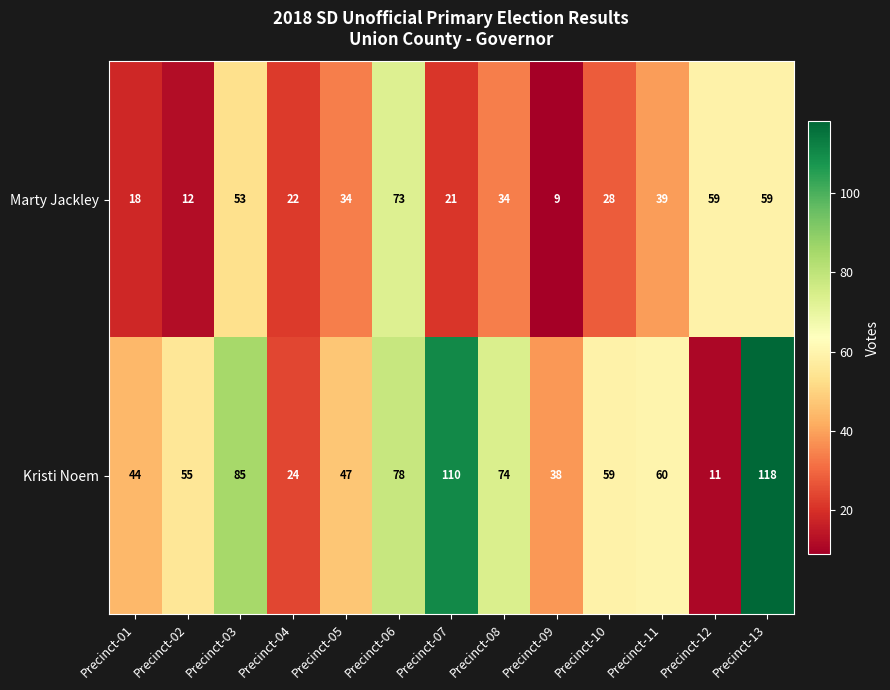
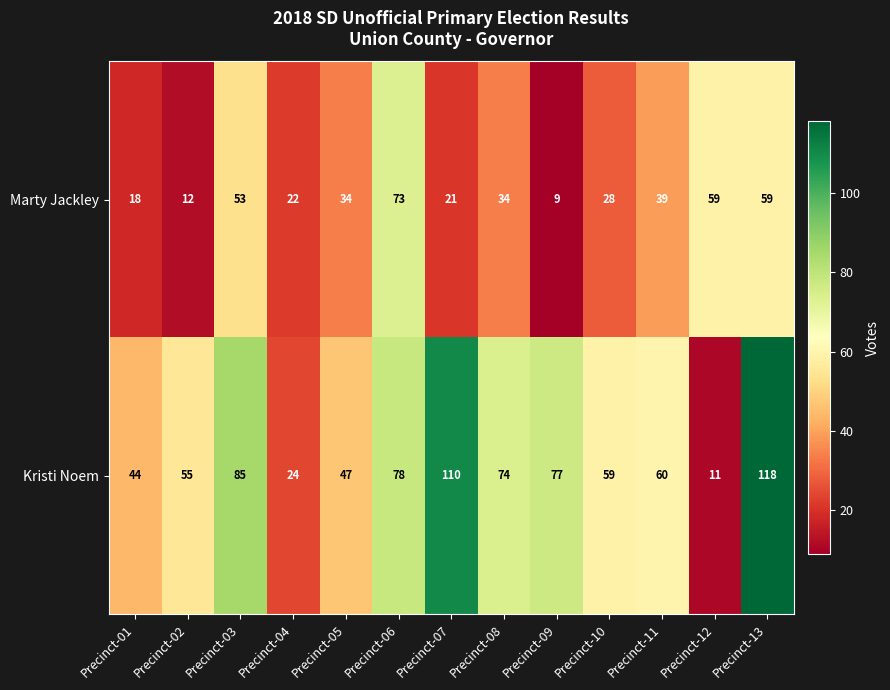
  {
    "Marty Jackley": {
      "Precinct-01": 18,
      "Precinct-02": 12,
      "Precinct-03": 53,
      "Precinct-04": 22,
      "Precinct-05": 34,
      "Precinct-06": 73,
      "Precinct-07": 21,
      "Precinct-08": 34,
      "Precinct-09": 9,
      "Precinct-10": 28,
      "Precinct-11": 39,
      "Precinct-12": 59,
      "Precinct-13": 59
    },
    "Kristi Noem": {
      "Precinct-01": 44,
      "Precinct-02": 55,
      "Precinct-03": 85,
      "Precinct-04": 24,
      "Precinct-05": 47,
      "Precinct-06": 78,
      "Precinct-07": 110,
      "Precinct-08": 74,
-     "Precinct-09": 38,
+     "Precinct-09": 77,
      "Precinct-10": 59,
      "Precinct-11": 60,
      "Precinct-12": 11,
      "Precinct-13": 118
    }
  }
